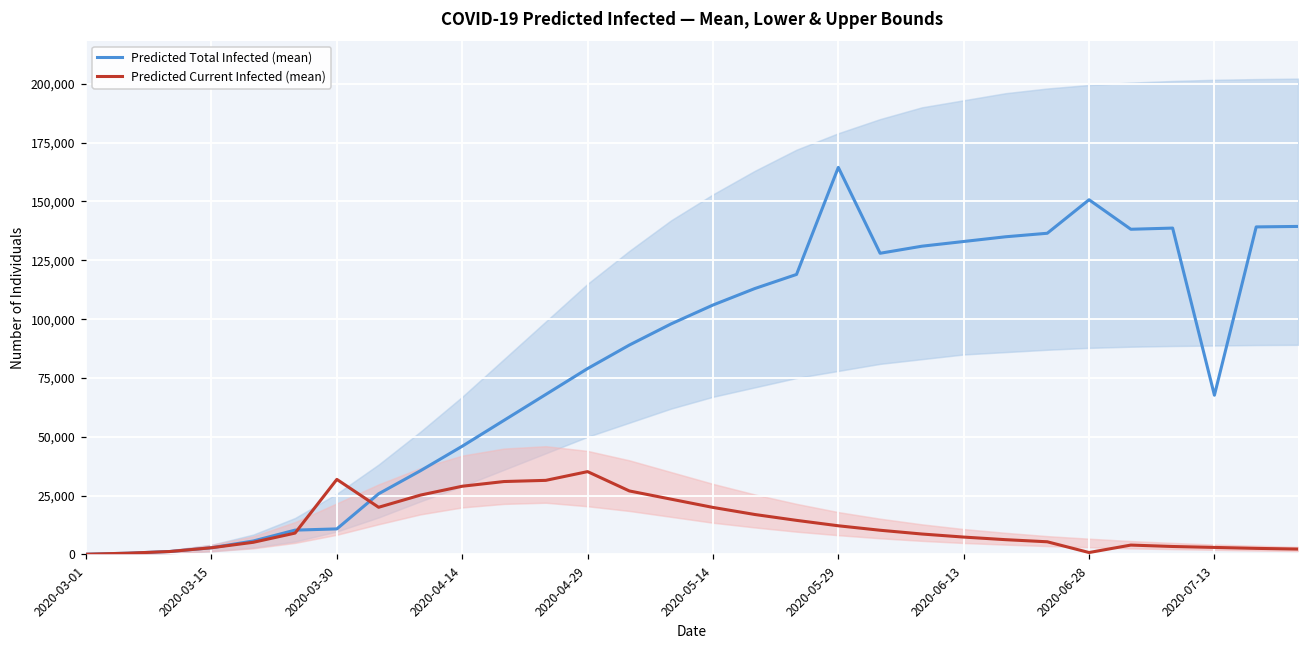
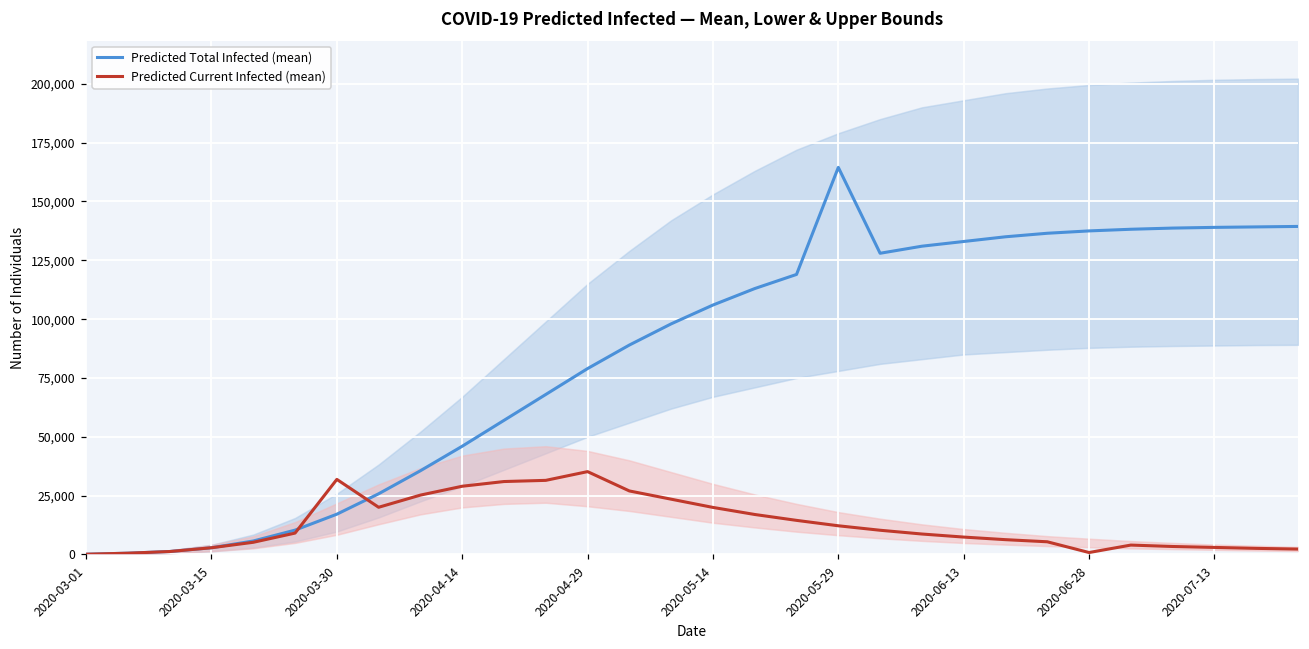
  {
    "Predicted Total Infected (mean)": {
-     "2020-03-30": "11,000",
+     "2020-03-30": "17,000",
      "2020-04-14": "46,000",
      "2020-04-29": "79,000",
      "2020-05-14": "106,000",
      "2020-05-29": "164,000",
      "2020-06-13": "133,000",
-     "2020-06-28": "151,000",
-     "2020-07-13": "68,000"
+     "2020-06-28": "138,000",
+     "2020-07-13": "139,000"
    },
    "Predicted Current Infected (mean)": {
      "2020-03-30": "32,000",
      "2020-04-14": "29,000",
      "2020-04-29": "35,000",
      "2020-05-14": "20,000",
      "2020-05-29": "12,000",
      "2020-06-13": "7,000",
      "2020-06-28": "1,000",
      "2020-07-13": "3,000"
    }
  }
